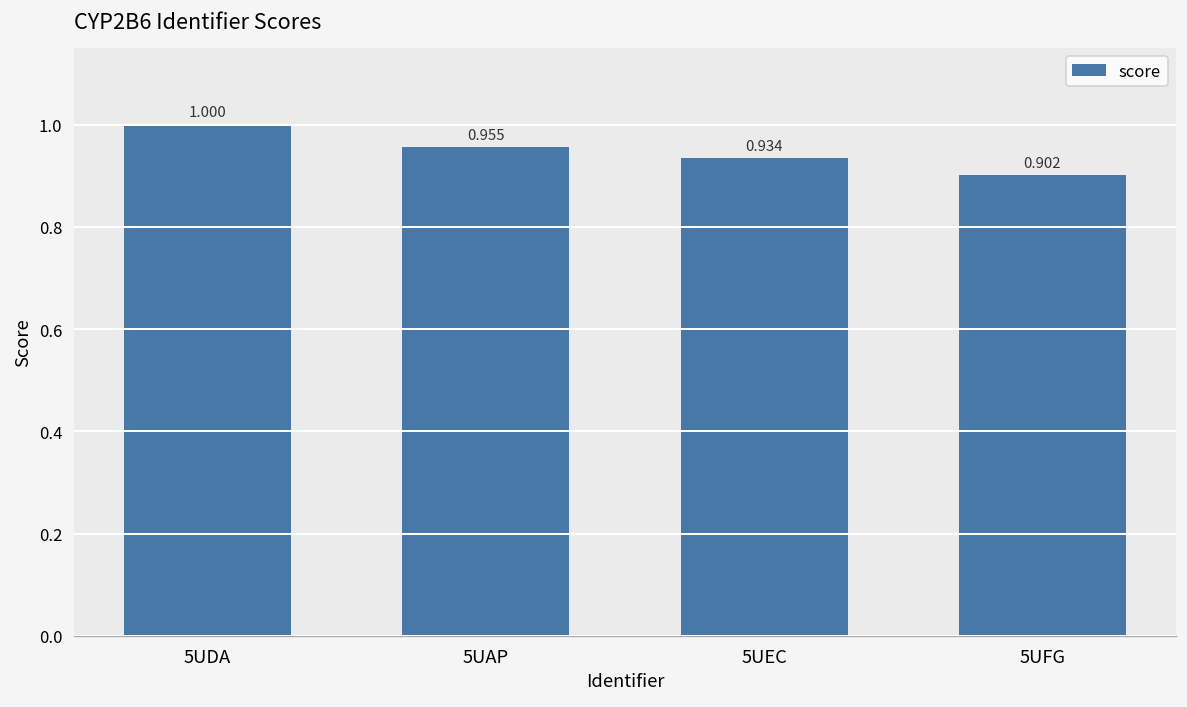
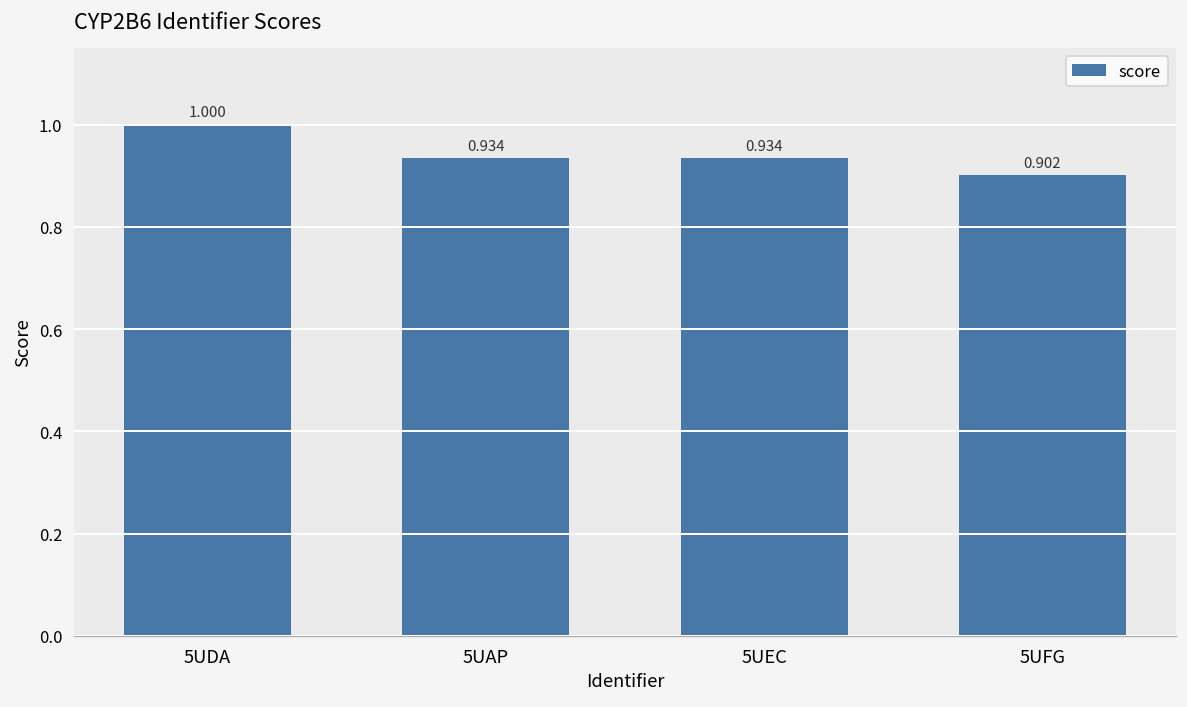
  {
    "5UDA": 1.000,
-   "5UAP": 0.955,
+   "5UAP": 0.934,
    "5UEC": 0.934,
    "5UFG": 0.902
  }
